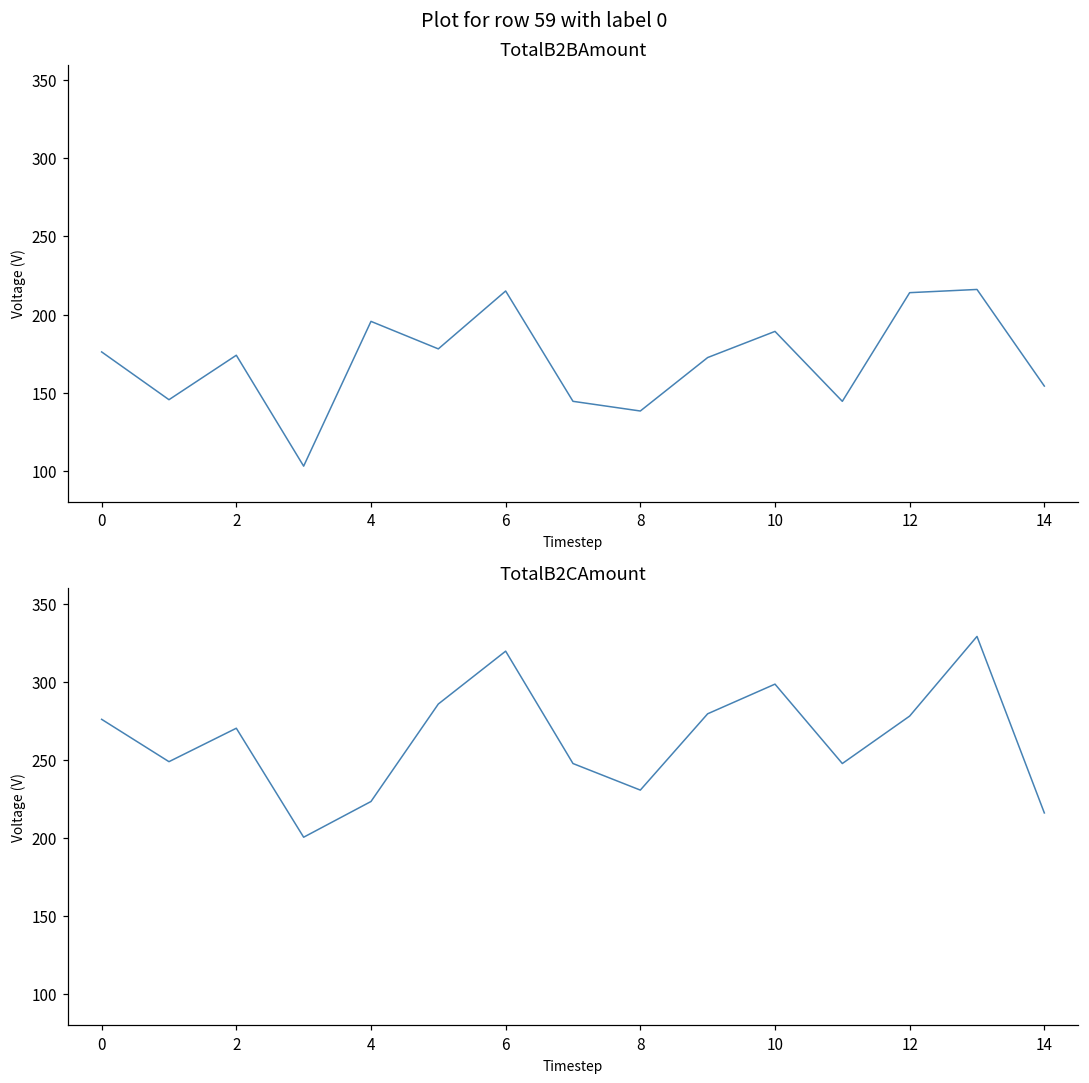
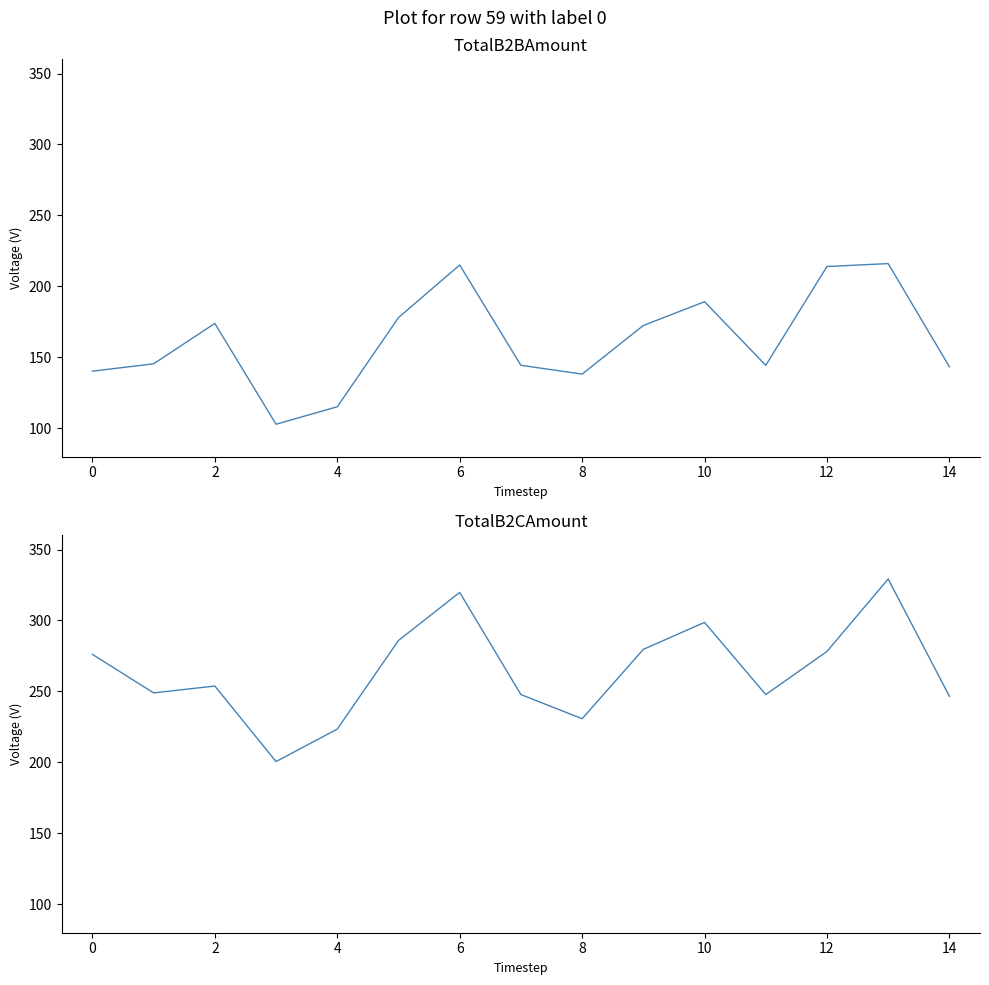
  {
    "TotalB2BAmount": {
-     "0": 176,
+     "0": 140,
      "2": 174,
-     "4": 196,
+     "4": 115,
      "6": 215,
      "8": 138,
      "10": 189,
      "12": 214,
-     "14": 154
+     "14": 143
    },
    "TotalB2CAmount": {
      "0": 276,
-     "2": 270,
+     "2": 254,
      "4": 223,
      "6": 320,
      "8": 231,
      "10": 299,
      "12": 278,
-     "14": 216
+     "14": 247
    }
  }
